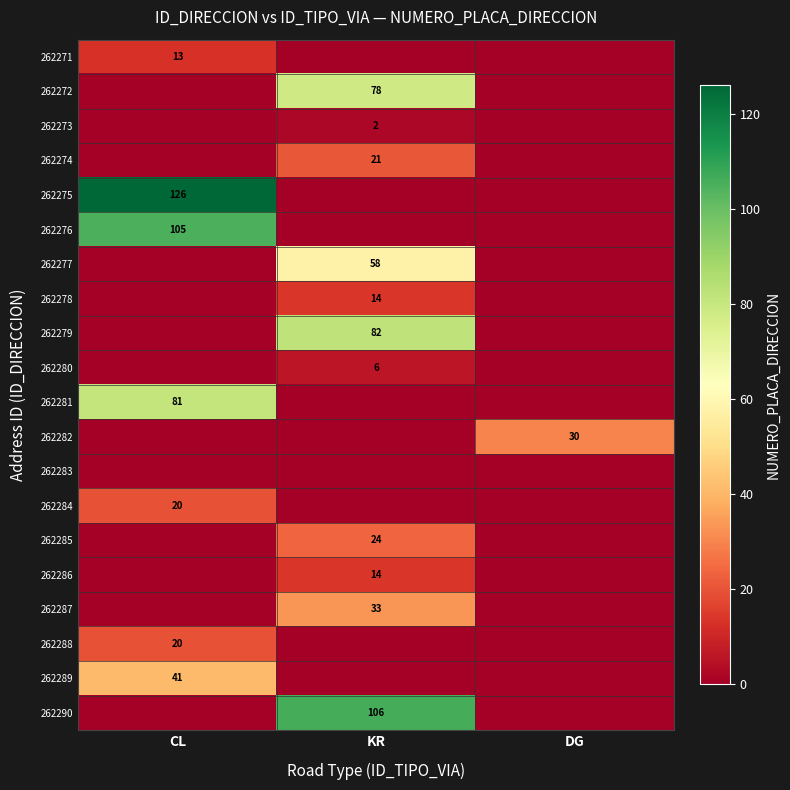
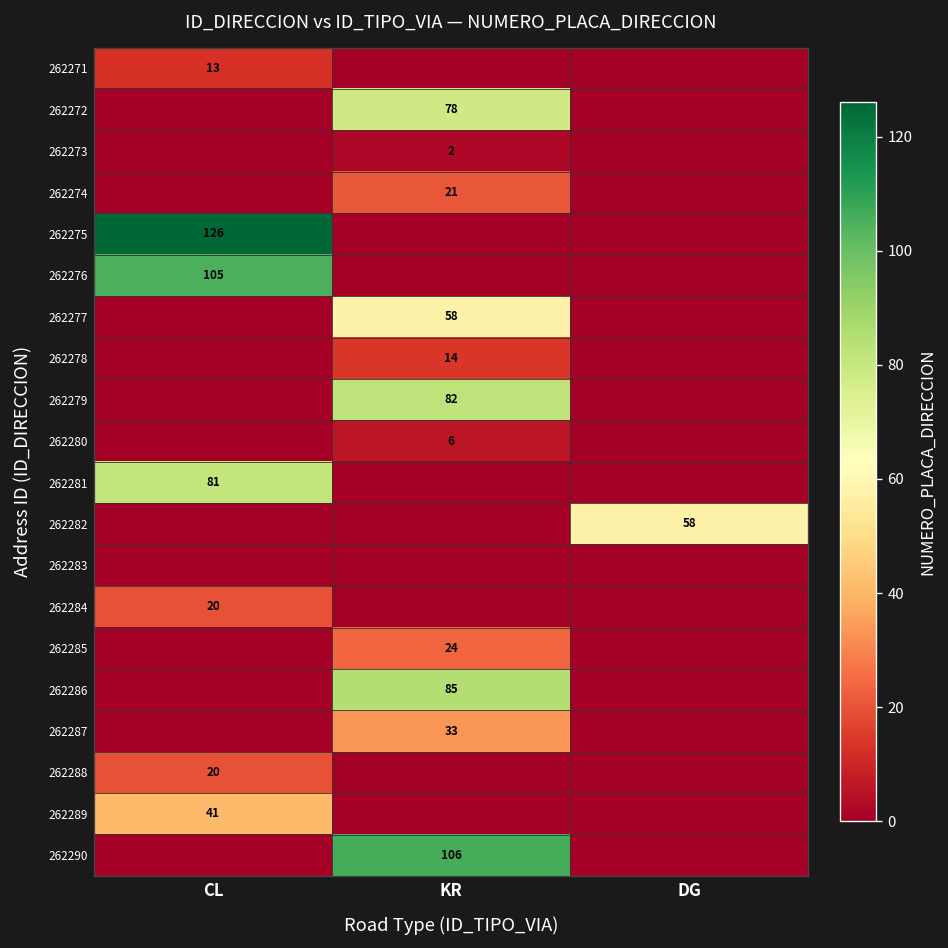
  {
    "262271": {
      "CL": 13
    },
    "262272": {
      "KR": 78
    },
    "262273": {
      "KR": 2
    },
    "262274": {
      "KR": 21
    },
    "262275": {
      "CL": 126
    },
    "262276": {
      "CL": 105
    },
    "262277": {
      "KR": 58
    },
    "262278": {
      "KR": 14
    },
    "262279": {
      "KR": 82
    },
    "262280": {
      "KR": 6
    },
    "262281": {
      "CL": 81
    },
    "262282": {
-     "DG": 30
+     "DG": 58
    },
    "262284": {
      "CL": 20
    },
    "262285": {
      "KR": 24
    },
    "262286": {
-     "KR": 14
+     "KR": 85
    },
    "262287": {
      "KR": 33
    },
    "262288": {
      "CL": 20
    },
    "262289": {
      "CL": 41
    },
    "262290": {
      "KR": 106
    }
  }
